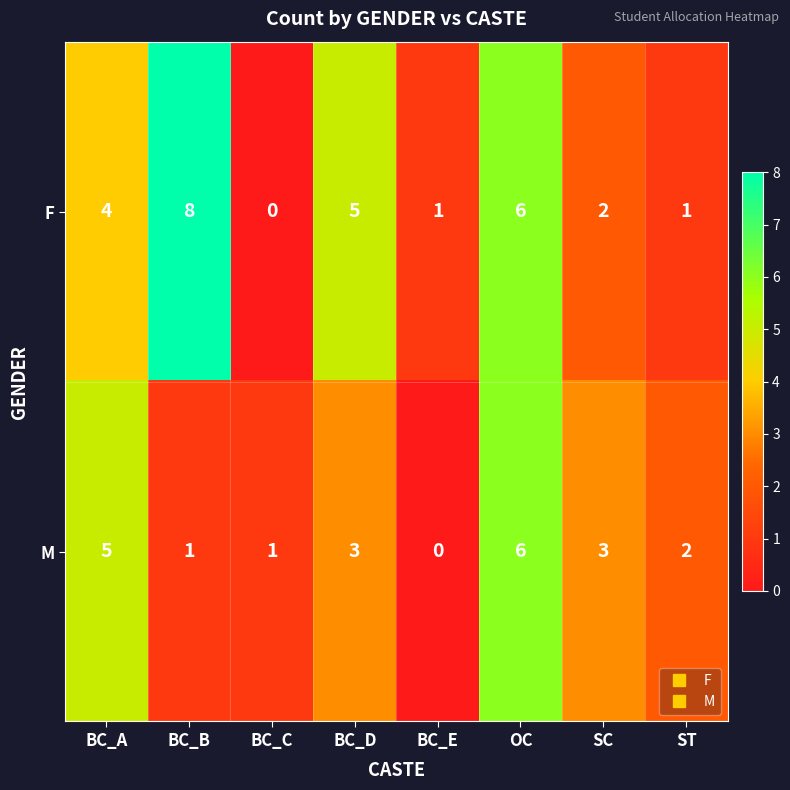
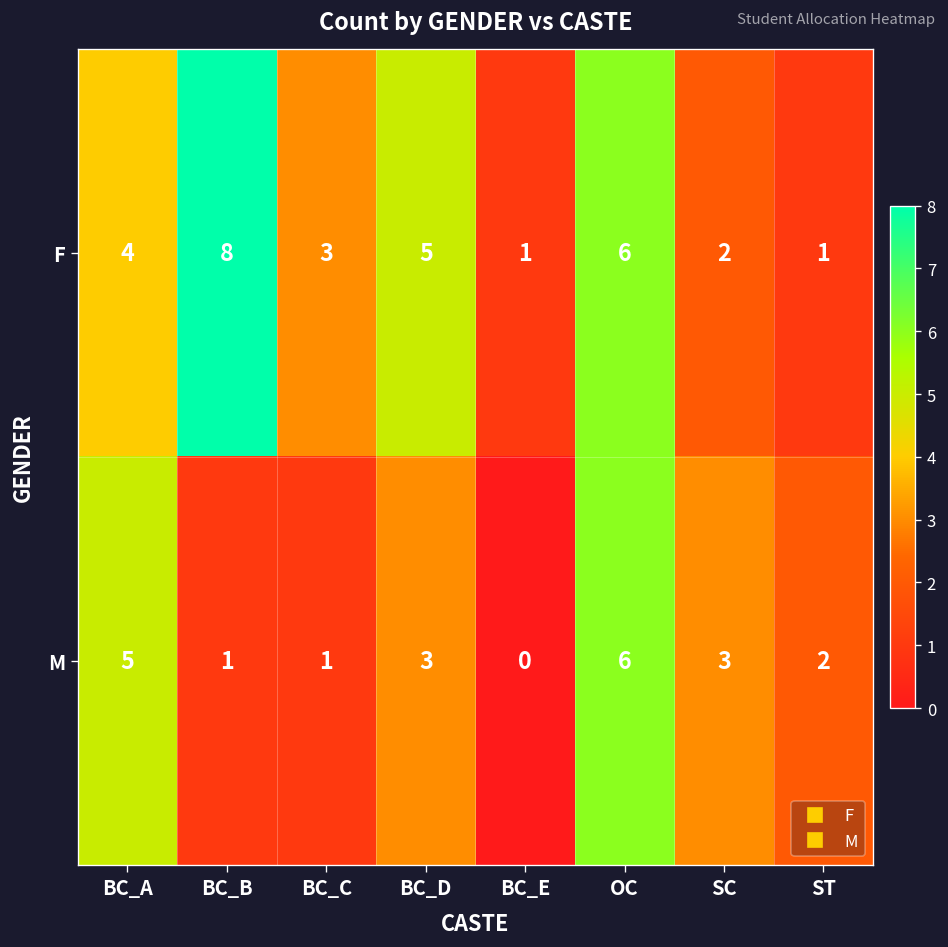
  {
    "F": {
      "BC_A": 4,
      "BC_B": 8,
-     "BC_C": 0,
+     "BC_C": 3,
      "BC_D": 5,
      "BC_E": 1,
      "OC": 6,
      "SC": 2,
      "ST": 1
    },
    "M": {
      "BC_A": 5,
      "BC_B": 1,
      "BC_C": 1,
      "BC_D": 3,
      "BC_E": 0,
      "OC": 6,
      "SC": 3,
      "ST": 2
    }
  }
